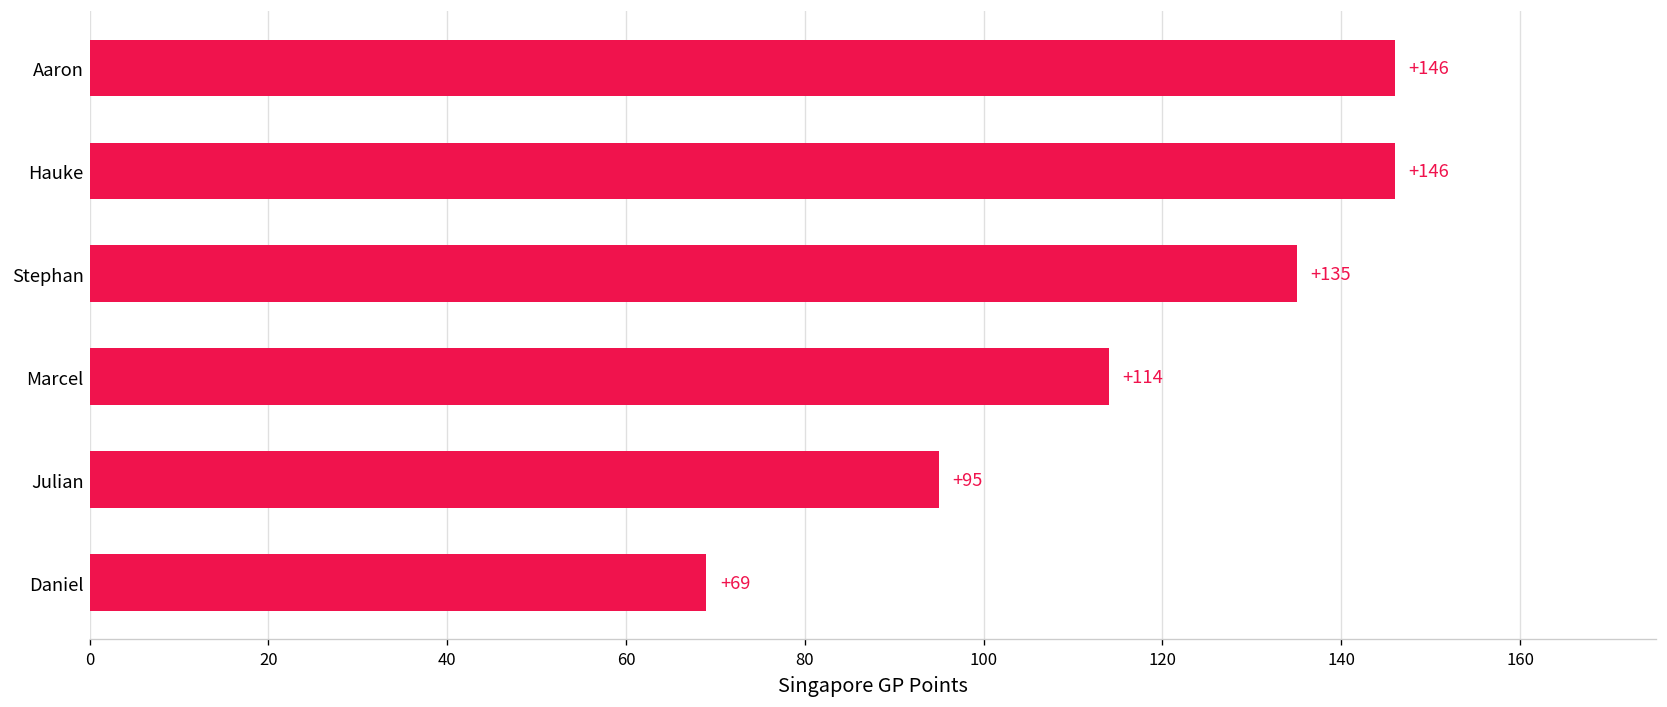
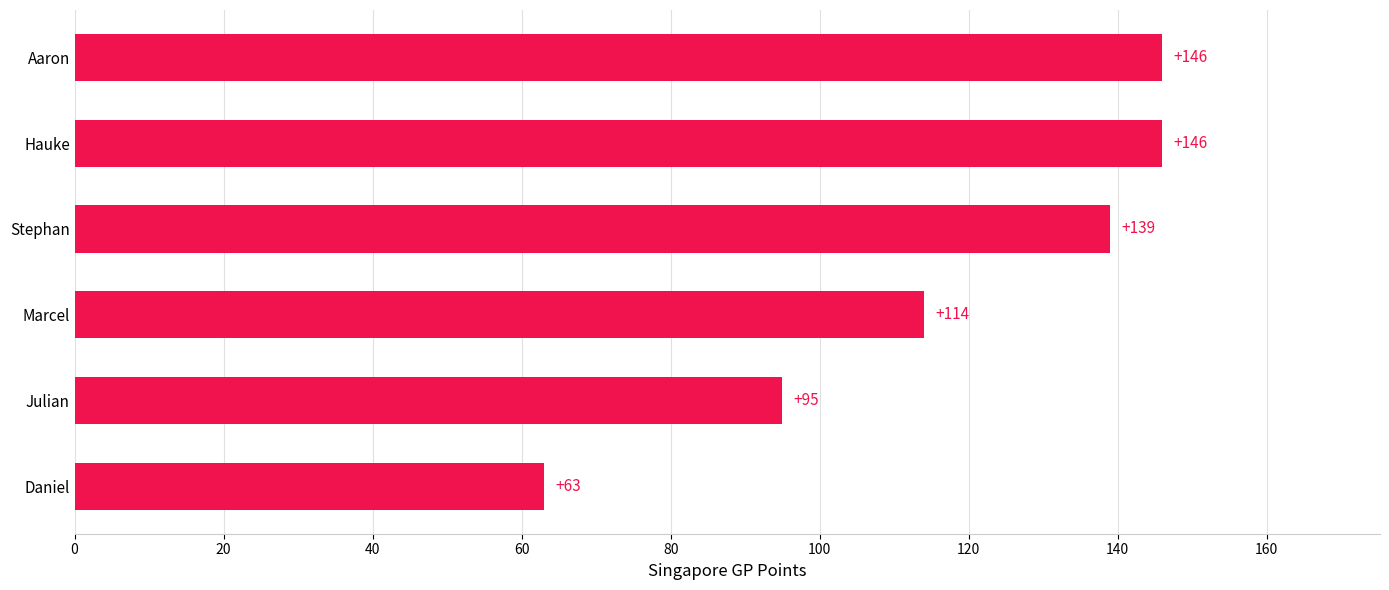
  {
    "Aaron": "+146",
    "Hauke": "+146",
-   "Stephan": "+135",
+   "Stephan": "+139",
    "Marcel": "+114",
    "Julian": "+95",
-   "Daniel": "+69"
+   "Daniel": "+63"
  }
